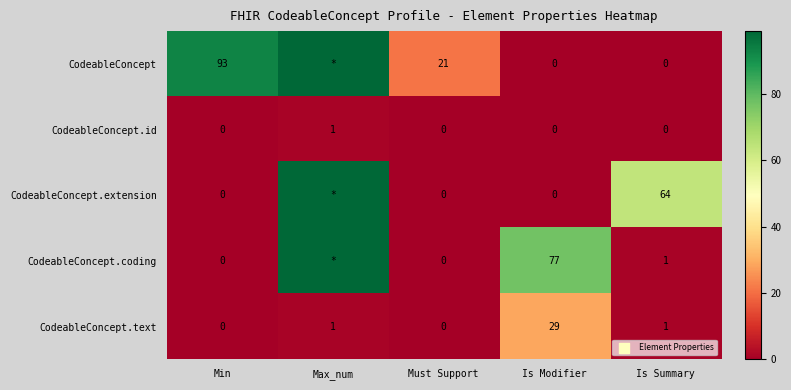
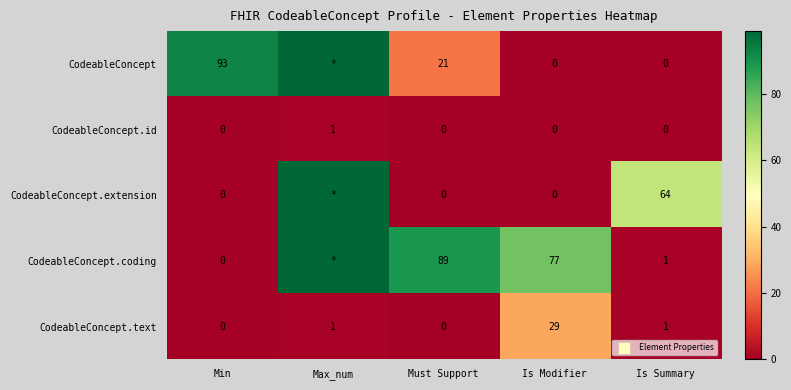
  {
    "CodeableConcept": {
      "Min": 93,
      "Must Support": 21,
      "Is Modifier": 0,
      "Is Summary": 0
    },
    "CodeableConcept.id": {
      "Min": 0,
      "Max_num": 1,
      "Must Support": 0,
      "Is Modifier": 0,
      "Is Summary": 0
    },
    "CodeableConcept.extension": {
      "Min": 0,
      "Must Support": 0,
      "Is Modifier": 0,
      "Is Summary": 64
    },
    "CodeableConcept.coding": {
      "Min": 0,
-     "Must Support": 0,
+     "Must Support": 89,
      "Is Modifier": 77,
      "Is Summary": 1
    },
    "CodeableConcept.text": {
      "Min": 0,
      "Max_num": 1,
      "Must Support": 0,
      "Is Modifier": 29,
      "Is Summary": 1
    }
  }
